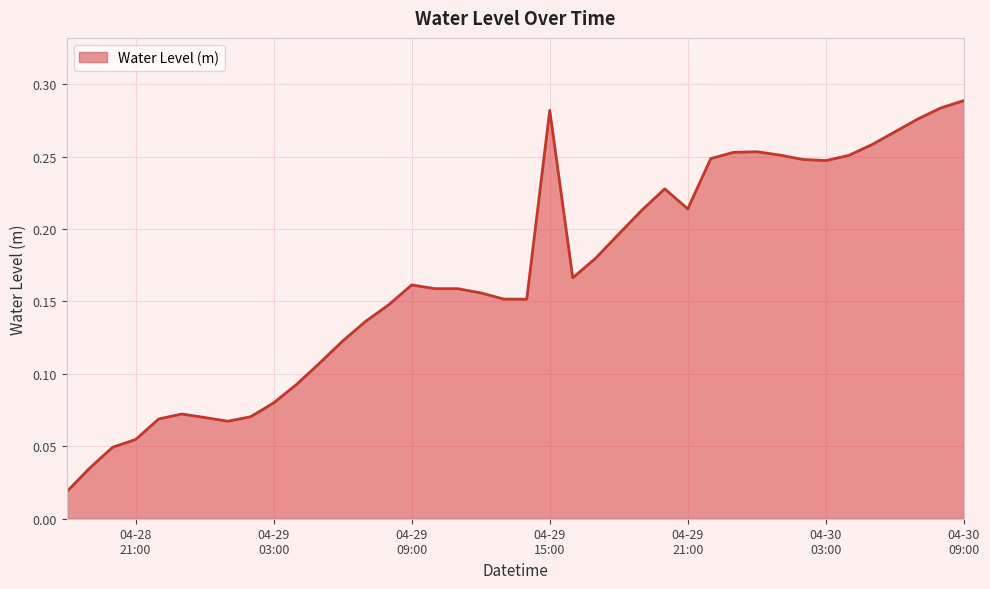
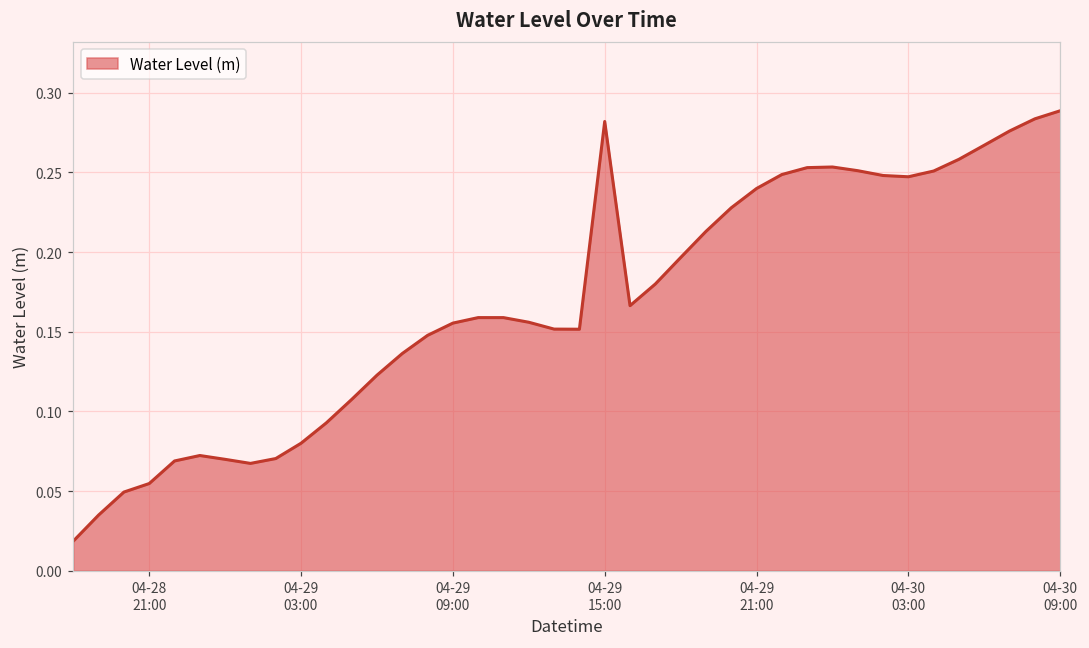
  {
    "04-28 21:00": 0.055,
    "04-29 03:00": 0.080,
-   "04-29 09:00": 0.161,
+   "04-29 09:00": 0.155,
    "04-29 15:00": 0.282,
-   "04-29 21:00": 0.214,
+   "04-29 21:00": 0.240,
    "04-30 03:00": 0.247,
    "04-30 09:00": 0.289
  }
